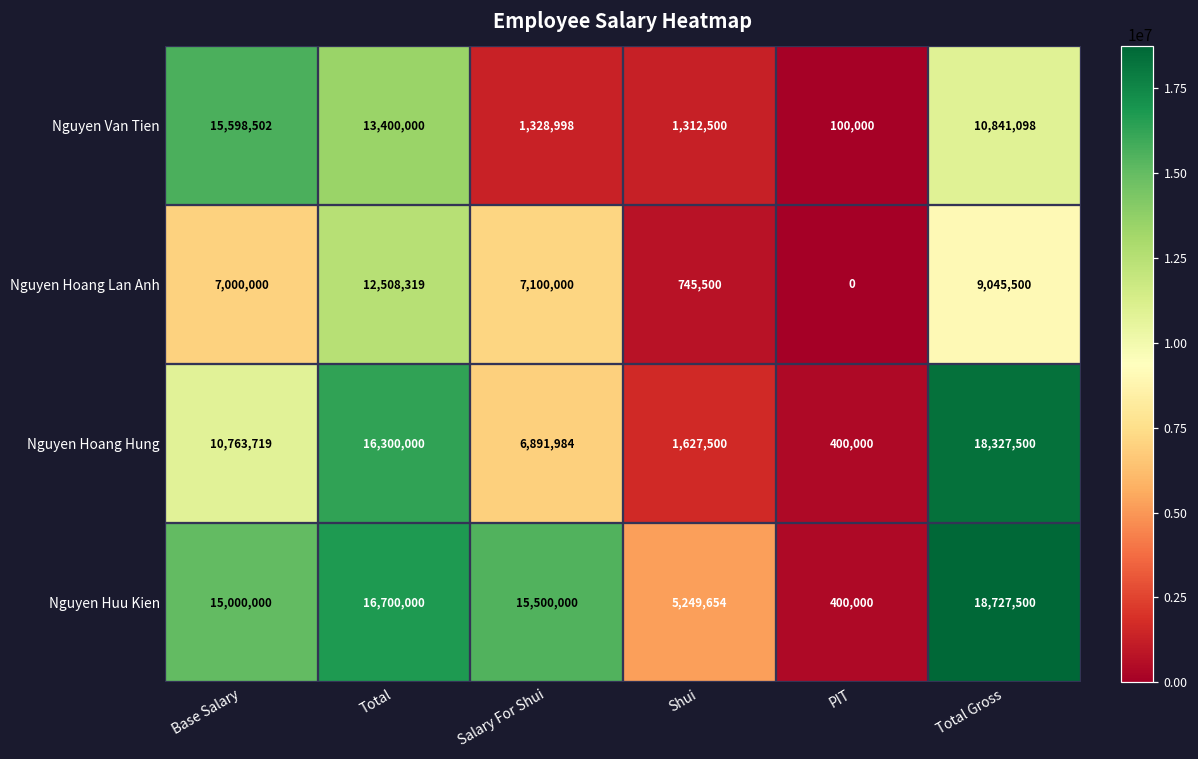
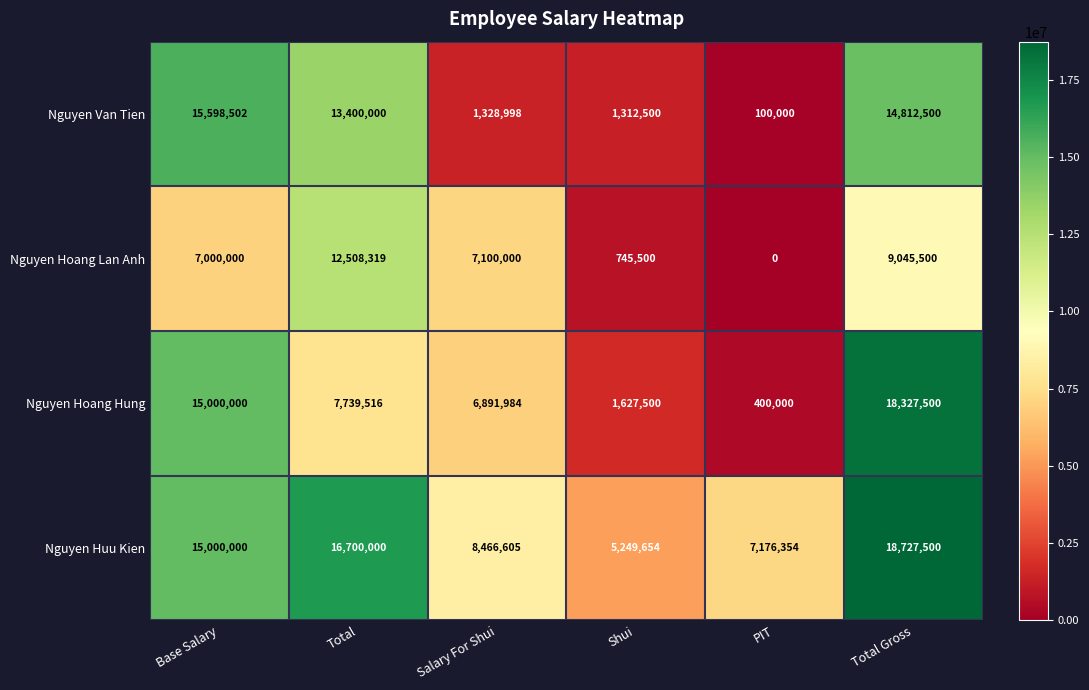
  {
    "Nguyen Van Tien": {
      "Base Salary": "15,598,502",
      "Total": "13,400,000",
      "Salary For Shui": "1,328,998",
      "Shui": "1,312,500",
      "PIT": "100,000",
-     "Total Gross": "10,841,098"
+     "Total Gross": "14,812,500"
    },
    "Nguyen Hoang Lan Anh": {
      "Base Salary": "7,000,000",
      "Total": "12,508,319",
      "Salary For Shui": "7,100,000",
      "Shui": "745,500",
      "PIT": "0",
      "Total Gross": "9,045,500"
    },
    "Nguyen Hoang Hung": {
-     "Base Salary": "10,763,719",
-     "Total": "16,300,000",
+     "Base Salary": "15,000,000",
+     "Total": "7,739,516",
      "Salary For Shui": "6,891,984",
      "Shui": "1,627,500",
      "PIT": "400,000",
      "Total Gross": "18,327,500"
    },
    "Nguyen Huu Kien": {
      "Base Salary": "15,000,000",
      "Total": "16,700,000",
-     "Salary For Shui": "15,500,000",
+     "Salary For Shui": "8,466,605",
      "Shui": "5,249,654",
-     "PIT": "400,000",
+     "PIT": "7,176,354",
      "Total Gross": "18,727,500"
    }
  }
